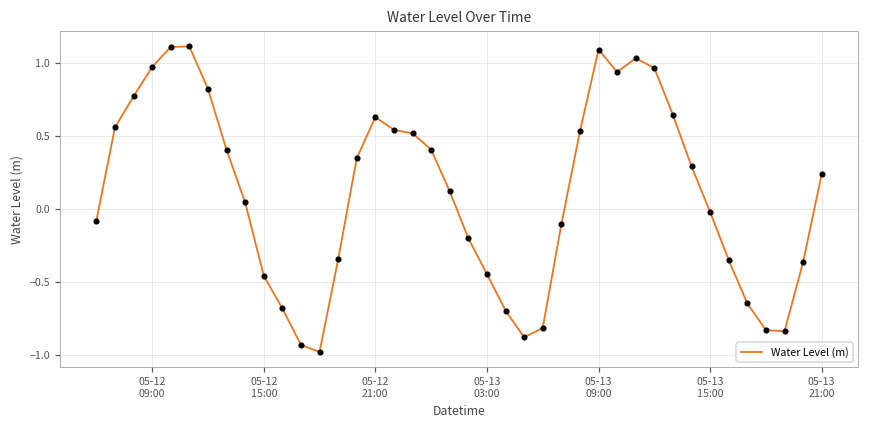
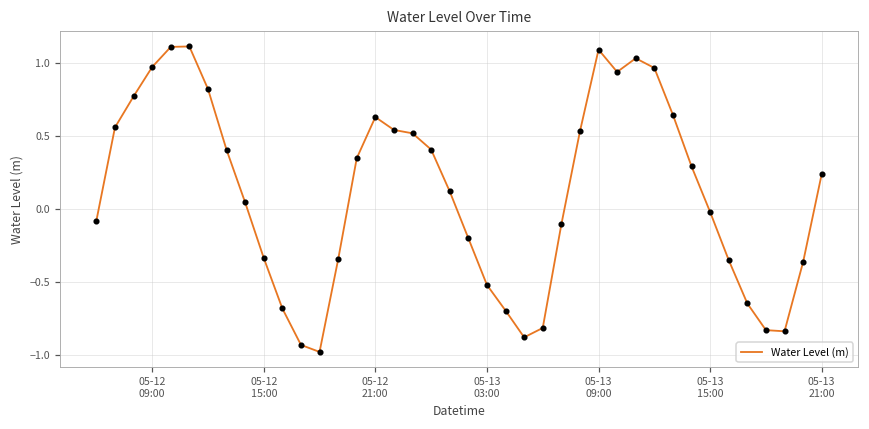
  {
    "05-12 09:00": 0.97,
-   "05-12 15:00": -0.45,
+   "05-12 15:00": -0.33,
    "05-12 21:00": 0.63,
-   "05-13 03:00": -0.44,
+   "05-13 03:00": -0.52,
    "05-13 09:00": 1.09,
    "05-13 15:00": -0.02,
    "05-13 21:00": 0.24
  }
